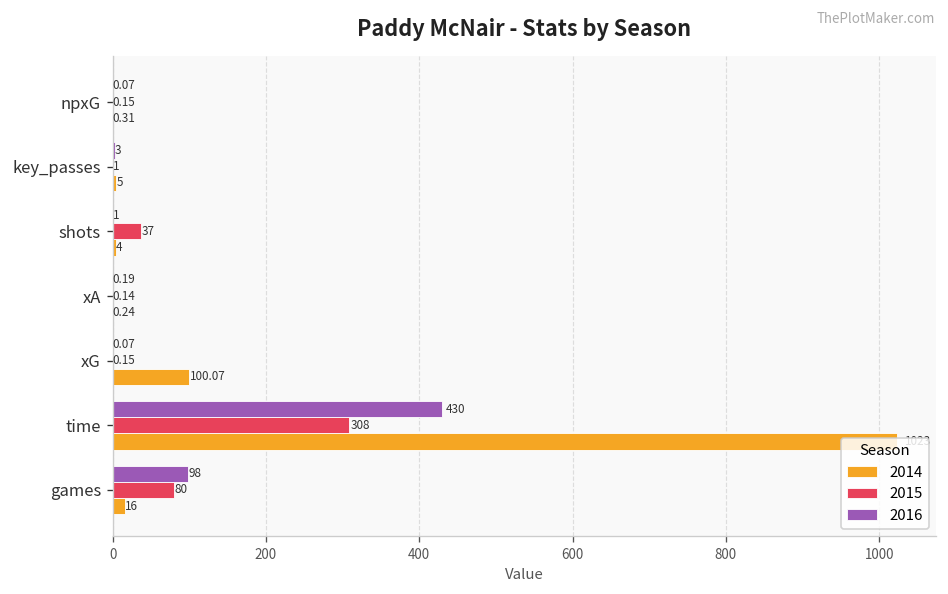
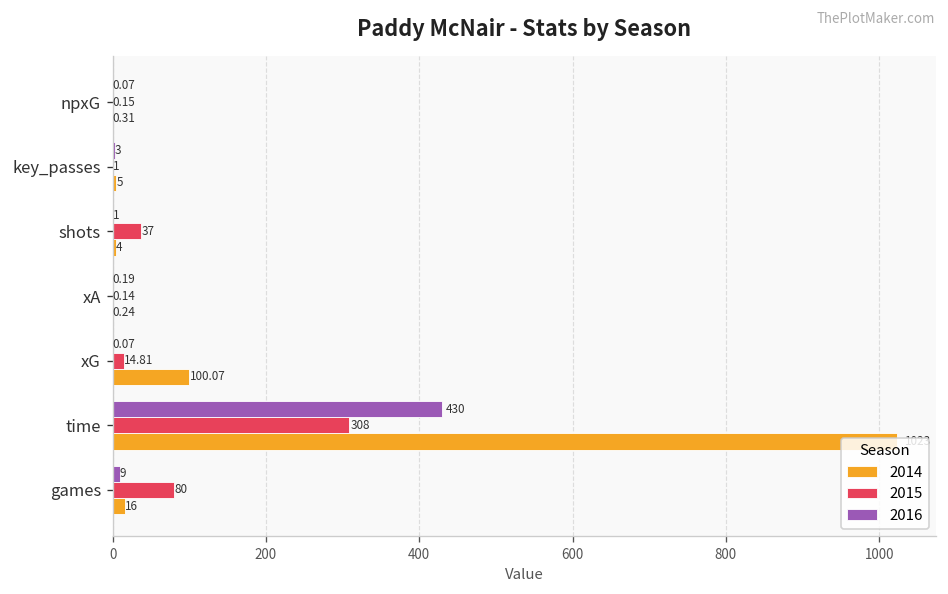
  {
    "2014": {
      "npxG": 0.31,
      "key_passes": 5,
      "shots": 4,
      "xA": 0.24,
      "xG": 100.07,
      "games": 16
    },
    "2015": {
      "npxG": 0.15,
      "key_passes": 1,
      "shots": 37,
      "xA": 0.14,
-     "xG": 0.15,
+     "xG": 14.81,
      "time": 308,
      "games": 80
    },
    "2016": {
      "npxG": 0.07,
      "key_passes": 3,
      "shots": 1,
      "xA": 0.19,
      "xG": 0.07,
      "time": 430,
-     "games": 98
+     "games": 9
    }
  }
